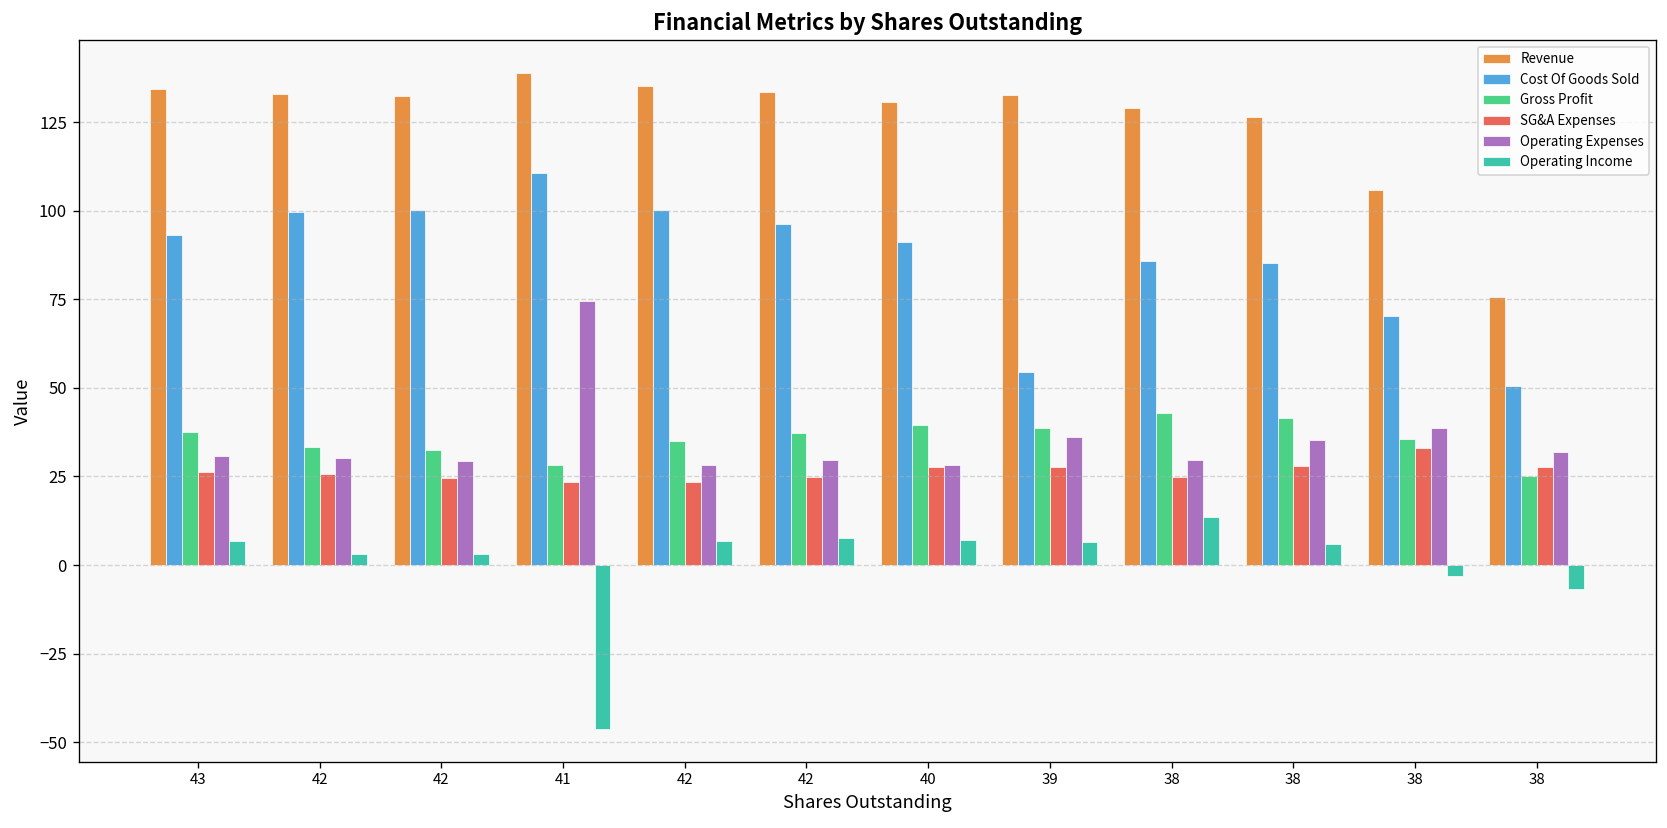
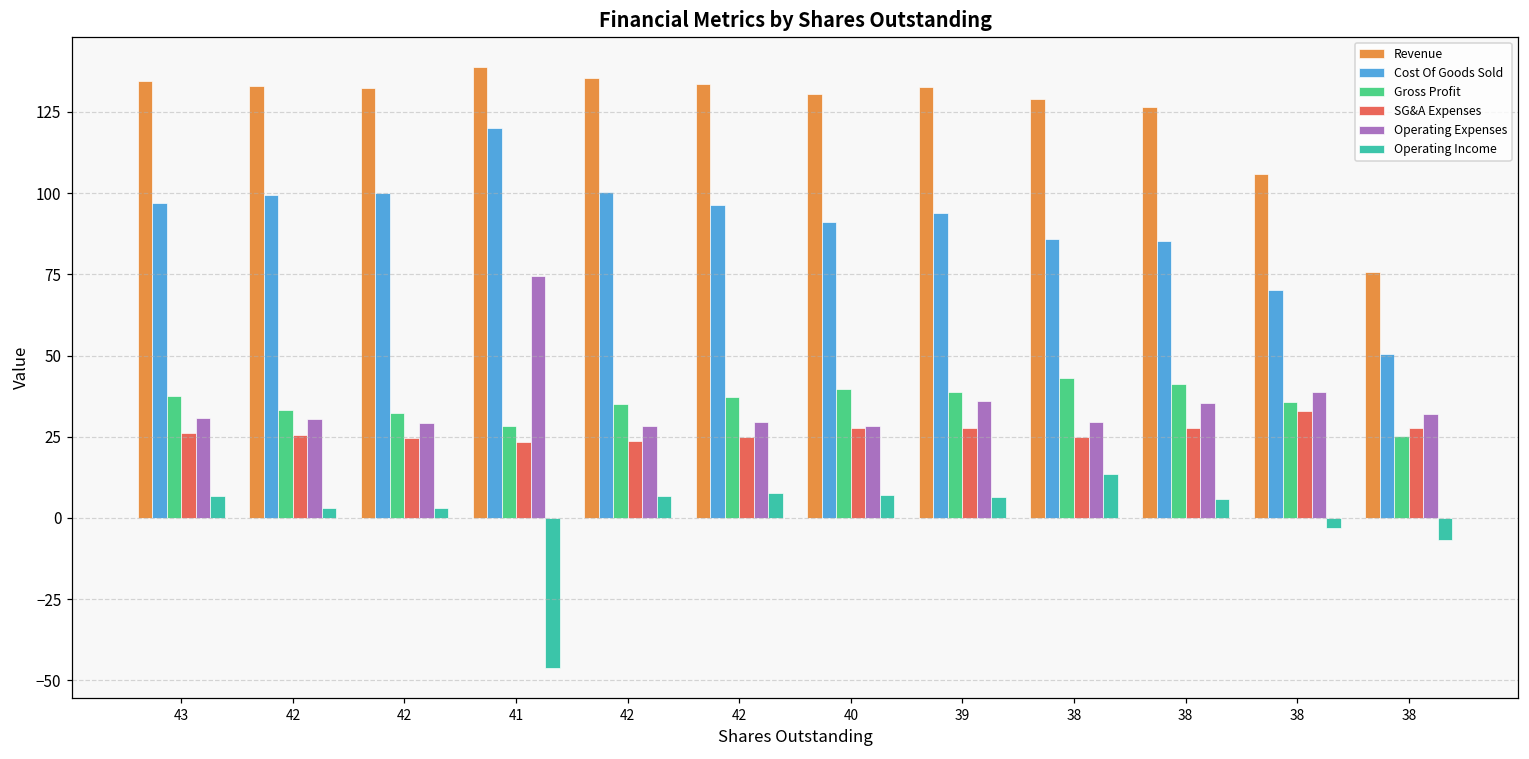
  {
    "Cost Of Goods Sold": {
-     "43": 93,
-     "41": 111,
+     "43": 97,
+     "41": 120,
      "40": 91,
-     "39": 55
+     "39": 94
    },
    "Operating Expenses": {
      "43": 31,
      "41": 75,
      "40": 28,
      "39": 36
    }
  }
